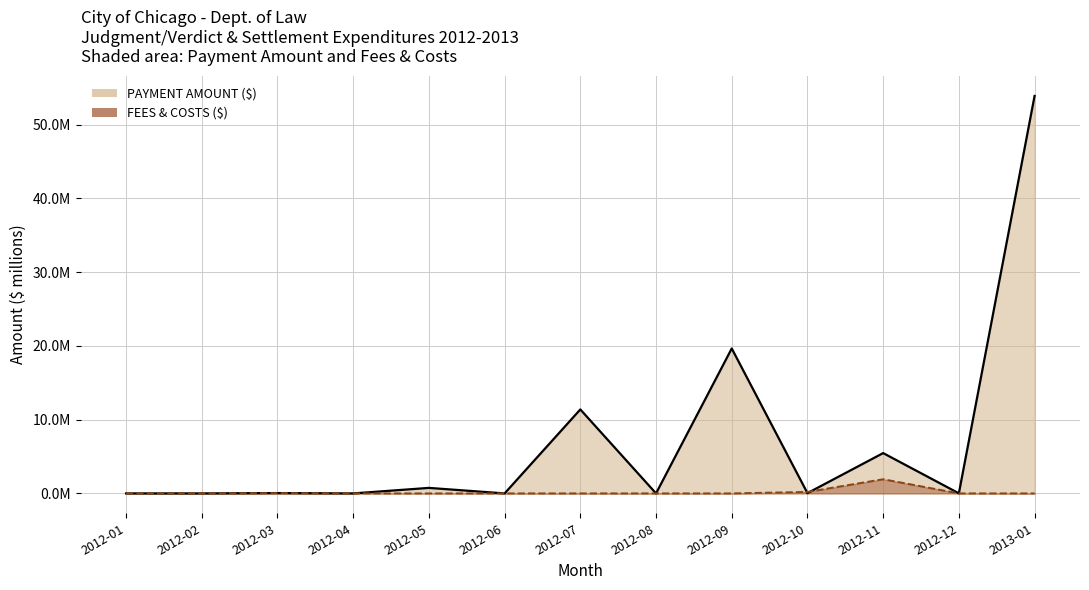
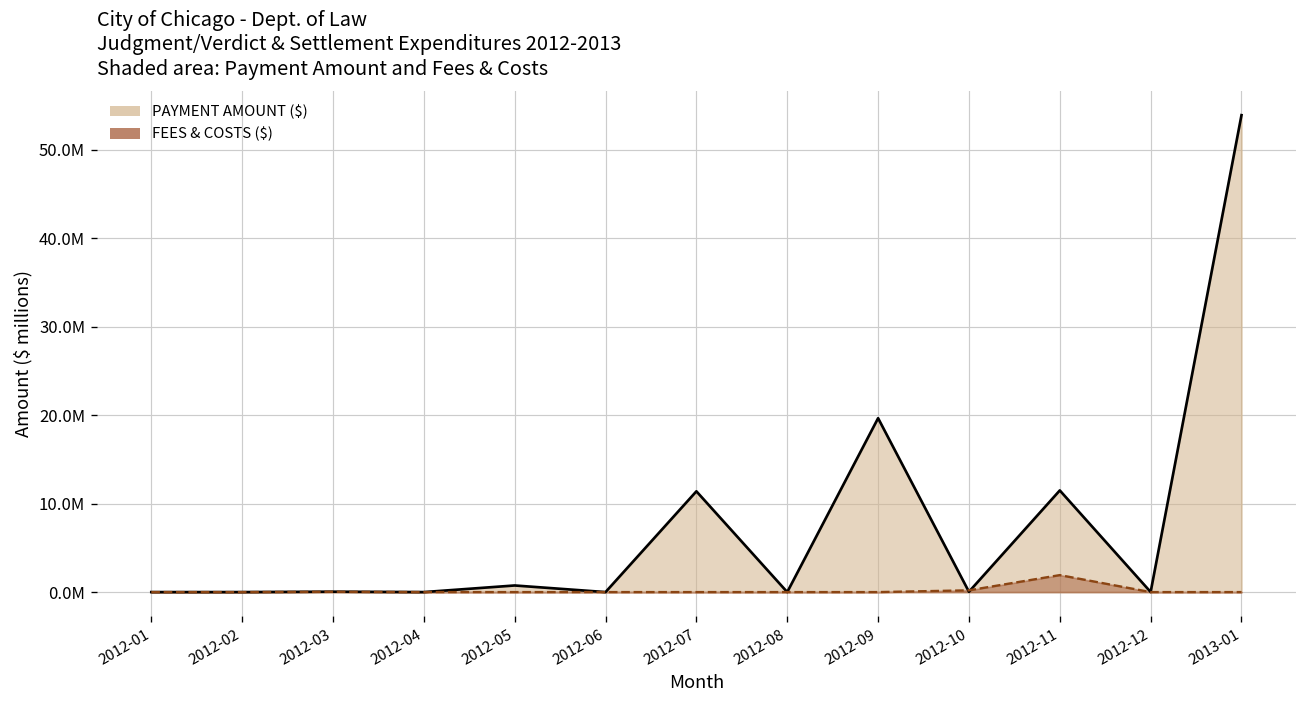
  {
    "PAYMENT AMOUNT ($)": {
      "2012-05": 1000000,
      "2012-07": 11000000,
      "2012-09": 20000000,
-     "2012-11": 5000000,
+     "2012-11": 11000000,
      "2013-01": 54000000
    },
    "FEES & COSTS ($)": {
      "2012-05": 0,
      "2012-07": 0,
      "2012-09": 0,
      "2012-11": 2000000,
      "2013-01": 0
    }
  }
